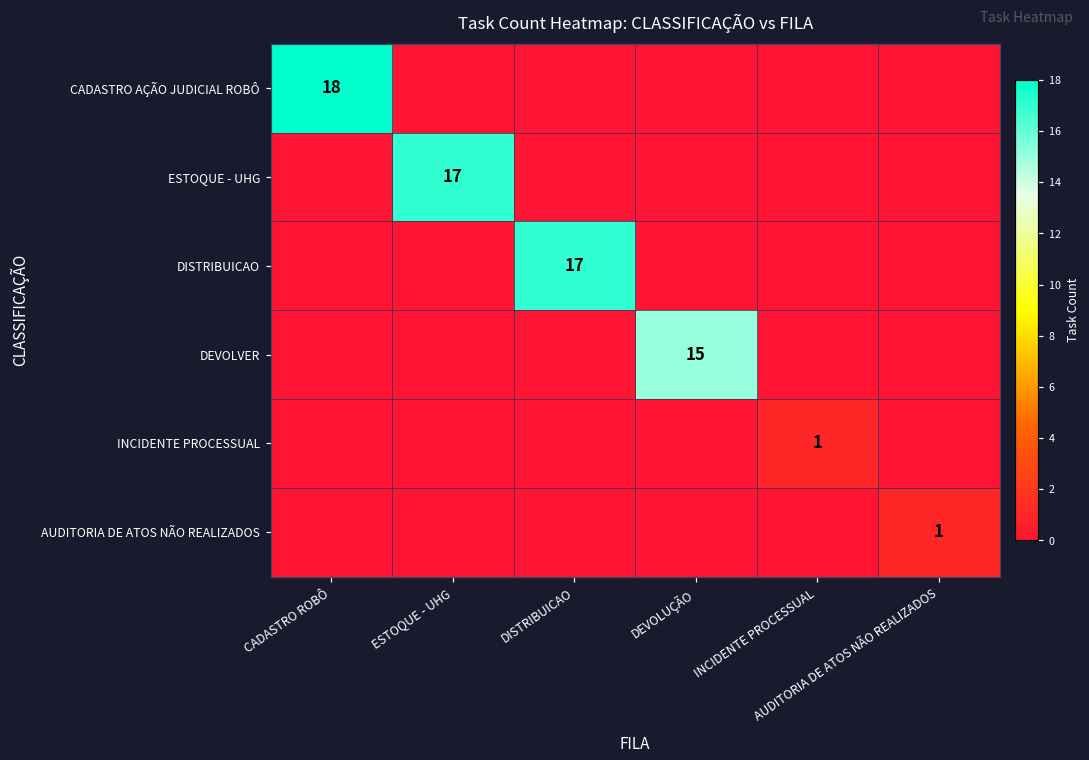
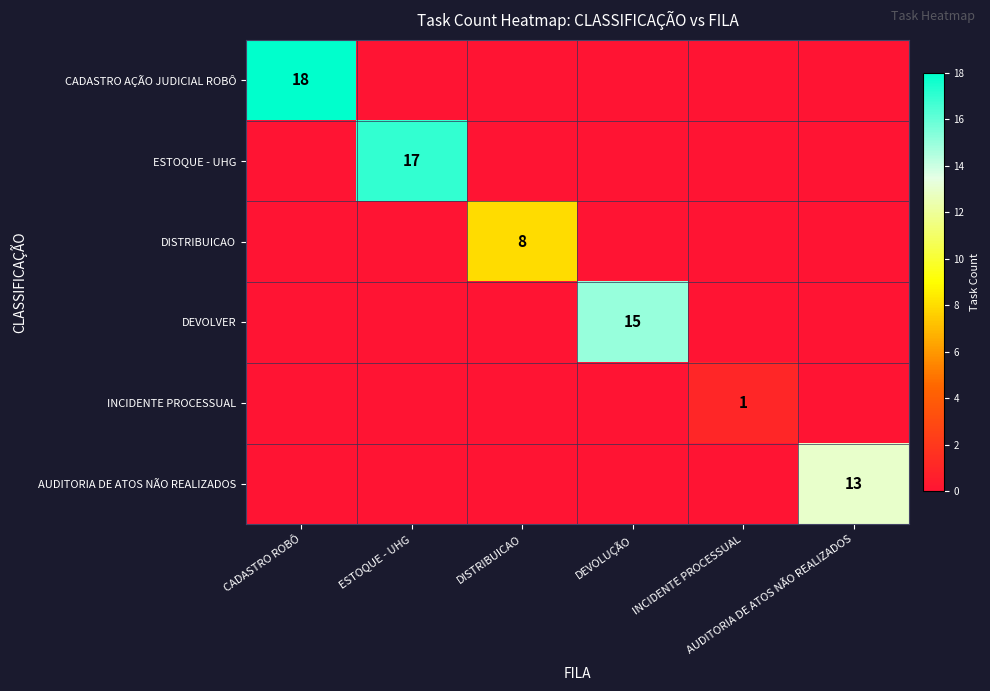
  {
    "CADASTRO AÇÃO JUDICIAL ROBÔ": {
      "CADASTRO ROBÔ": 18
    },
    "ESTOQUE - UHG": {
      "ESTOQUE - UHG": 17
    },
    "DISTRIBUICAO": {
-     "DISTRIBUICAO": 17
+     "DISTRIBUICAO": 8
    },
    "DEVOLVER": {
      "DEVOLUÇÃO": 15
    },
    "INCIDENTE PROCESSUAL": {
      "INCIDENTE PROCESSUAL": 1
    },
    "AUDITORIA DE ATOS NÃO REALIZADOS": {
-     "AUDITORIA DE ATOS NÃO REALIZADOS": 1
+     "AUDITORIA DE ATOS NÃO REALIZADOS": 13
    }
  }
